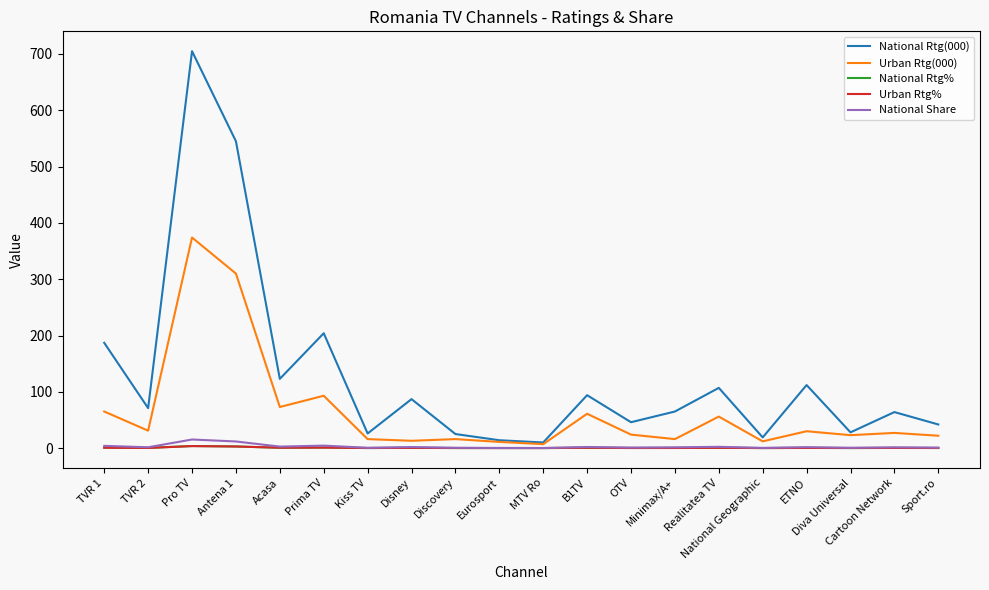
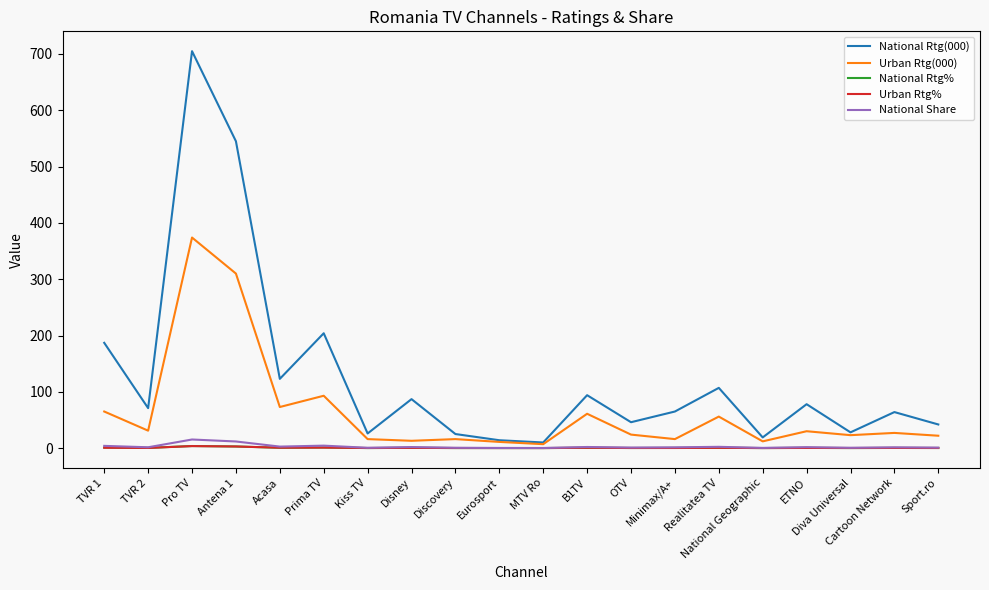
  {
    "National Rtg(000)": {
      "TVR 1": 190,
      "TVR 2": 70,
      "Pro TV": 710,
      "Antena 1": 550,
      "Acasa": 120,
      "Prima TV": 200,
      "Kiss TV": 30,
      "Disney": 90,
      "Discovery": 30,
      "B1TV": 90,
      "OTV": 50,
      "Minimax/A+": 70,
      "Realitatea TV": 110,
      "National Geographic": 20,
-     "ETNO": 110,
+     "ETNO": 80,
      "Diva Universal": 30,
      "Cartoon Network": 60,
      "Sport.ro": 40
    },
    "Urban Rtg(000)": {
      "TVR 1": 70,
      "TVR 2": 30,
      "Pro TV": 370,
      "Antena 1": 310,
      "Acasa": 70,
      "Prima TV": 90,
      "Kiss TV": 20,
      "Disney": 10,
      "Discovery": 20,
      "B1TV": 60,
      "OTV": 20,
      "Minimax/A+": 20,
      "Realitatea TV": 60,
      "National Geographic": 10,
      "ETNO": 30,
      "Diva Universal": 20,
      "Cartoon Network": 30,
      "Sport.ro": 20
    },
    "Urban Rtg%": {
      "Pro TV": 0,
      "Antena 1": 0
    },
    "National Share": {
      "Pro TV": 20,
      "Antena 1": 10
    }
  }
